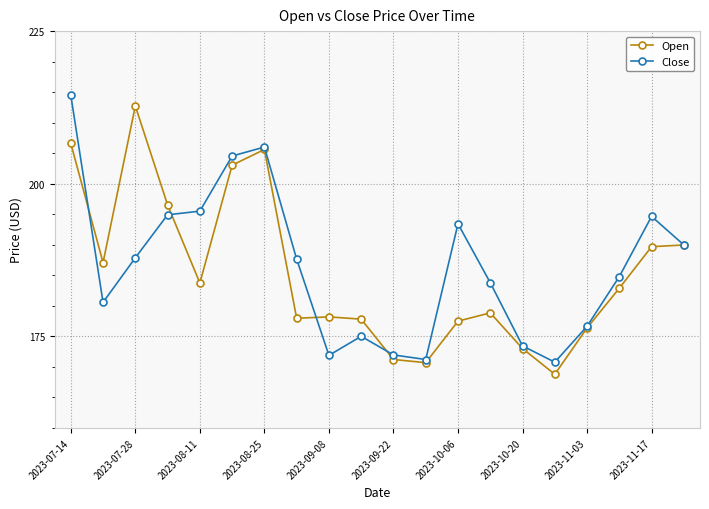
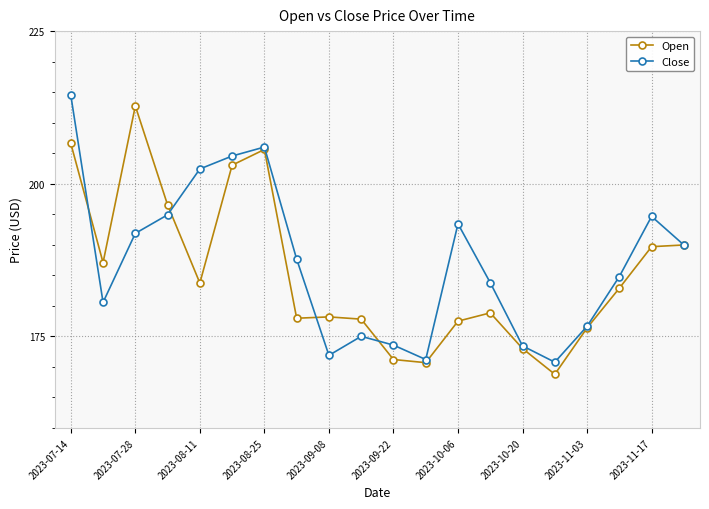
  {
    "Open": {
      "2023-07-14": 207,
      "2023-07-28": 213,
      "2023-08-11": 184,
      "2023-09-08": 178,
      "2023-09-22": 171,
      "2023-10-06": 177,
      "2023-10-20": 173,
      "2023-11-17": 190
    },
    "Close": {
      "2023-07-14": 215,
-     "2023-07-28": 188,
-     "2023-08-11": 196,
+     "2023-07-28": 192,
+     "2023-08-11": 202,
      "2023-09-08": 172,
-     "2023-09-22": 172,
+     "2023-09-22": 174,
      "2023-10-06": 193,
      "2023-10-20": 173,
      "2023-11-17": 195
    }
  }
